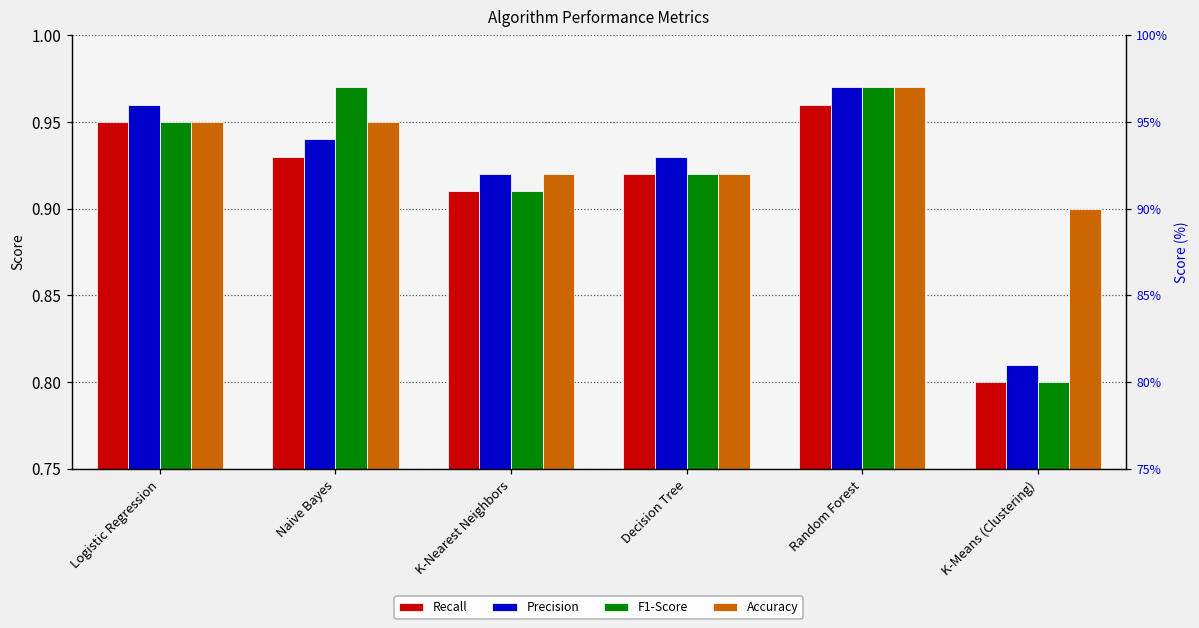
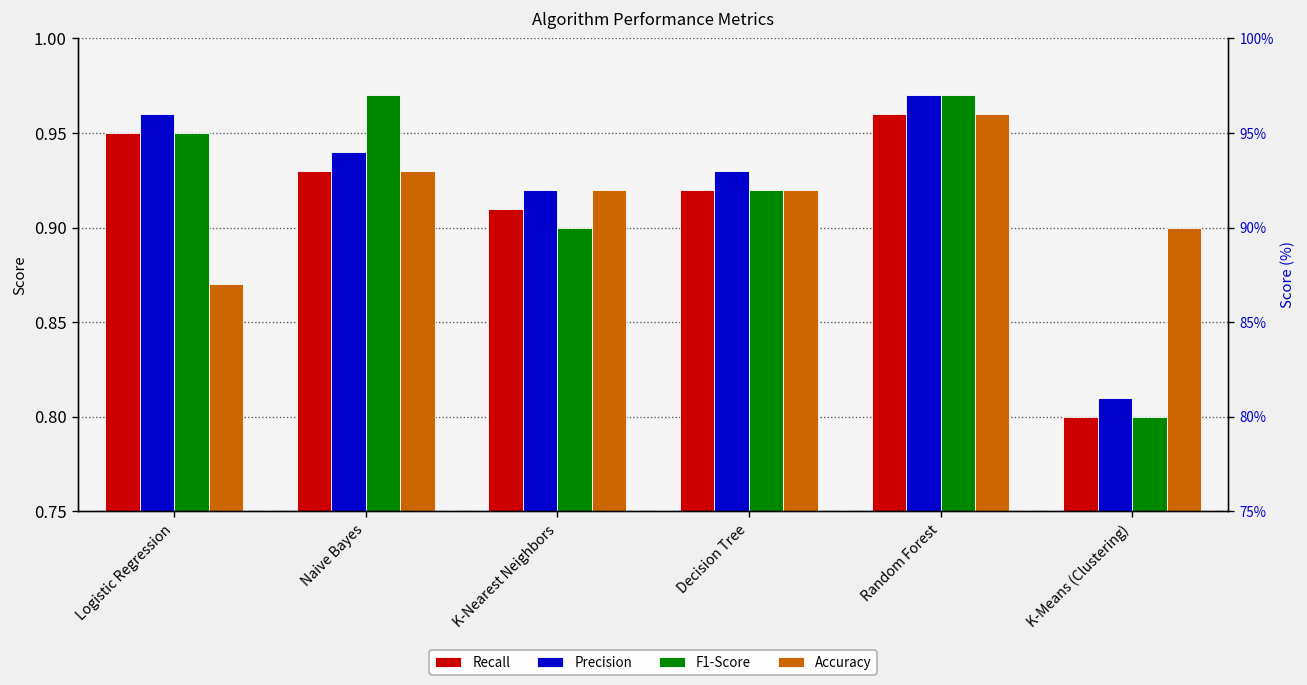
  {
    "Recall": {
      "Logistic Regression": 0.95,
      "Naive Bayes": 0.93,
      "K-Nearest Neighbors": 0.91,
      "Decision Tree": 0.92,
      "Random Forest": 0.96,
      "K-Means (Clustering)": 0.80
    },
    "Precision": {
      "Logistic Regression": 0.96,
      "Naive Bayes": 0.94,
      "K-Nearest Neighbors": 0.92,
      "Decision Tree": 0.93,
      "Random Forest": 0.97,
      "K-Means (Clustering)": 0.81
    },
    "F1-Score": {
      "Logistic Regression": 0.95,
      "Naive Bayes": 0.97,
-     "K-Nearest Neighbors": 0.91,
+     "K-Nearest Neighbors": 0.90,
      "Decision Tree": 0.92,
      "Random Forest": 0.97,
      "K-Means (Clustering)": 0.80
    },
    "Accuracy": {
-     "Logistic Regression": 0.95,
-     "Naive Bayes": 0.95,
+     "Logistic Regression": 0.87,
+     "Naive Bayes": 0.93,
      "K-Nearest Neighbors": 0.92,
      "Decision Tree": 0.92,
-     "Random Forest": 0.97,
+     "Random Forest": 0.96,
      "K-Means (Clustering)": 0.90
    }
  }
